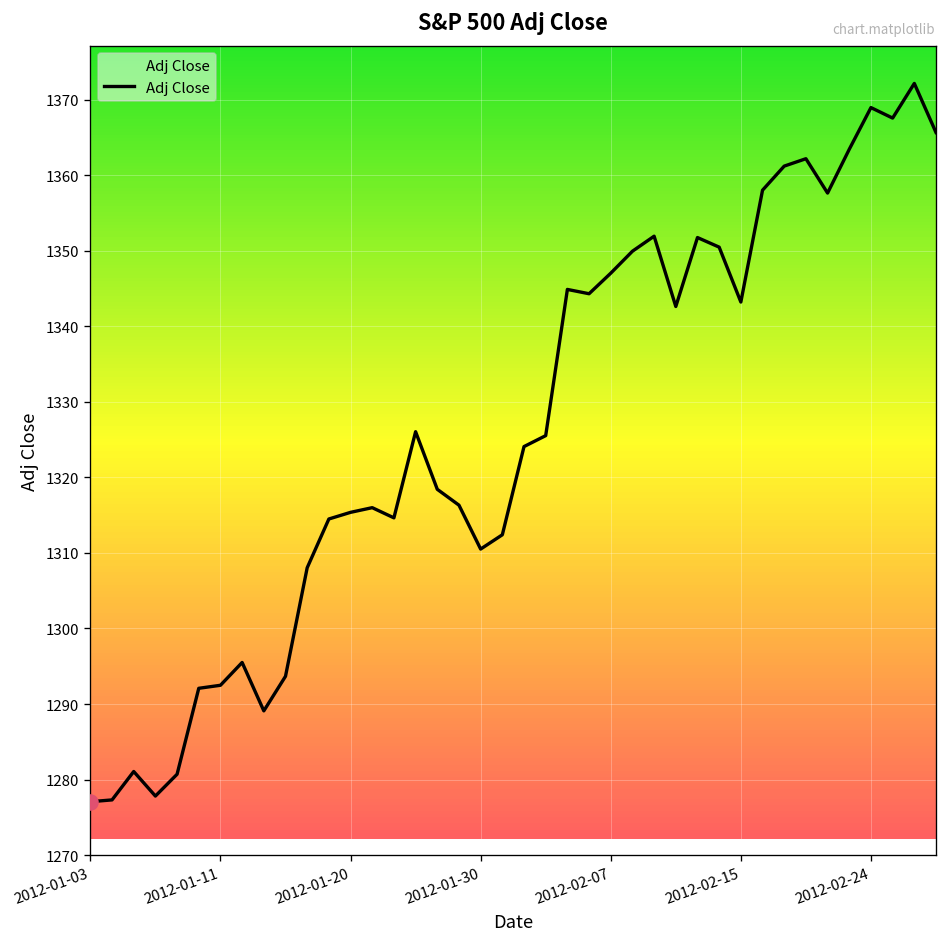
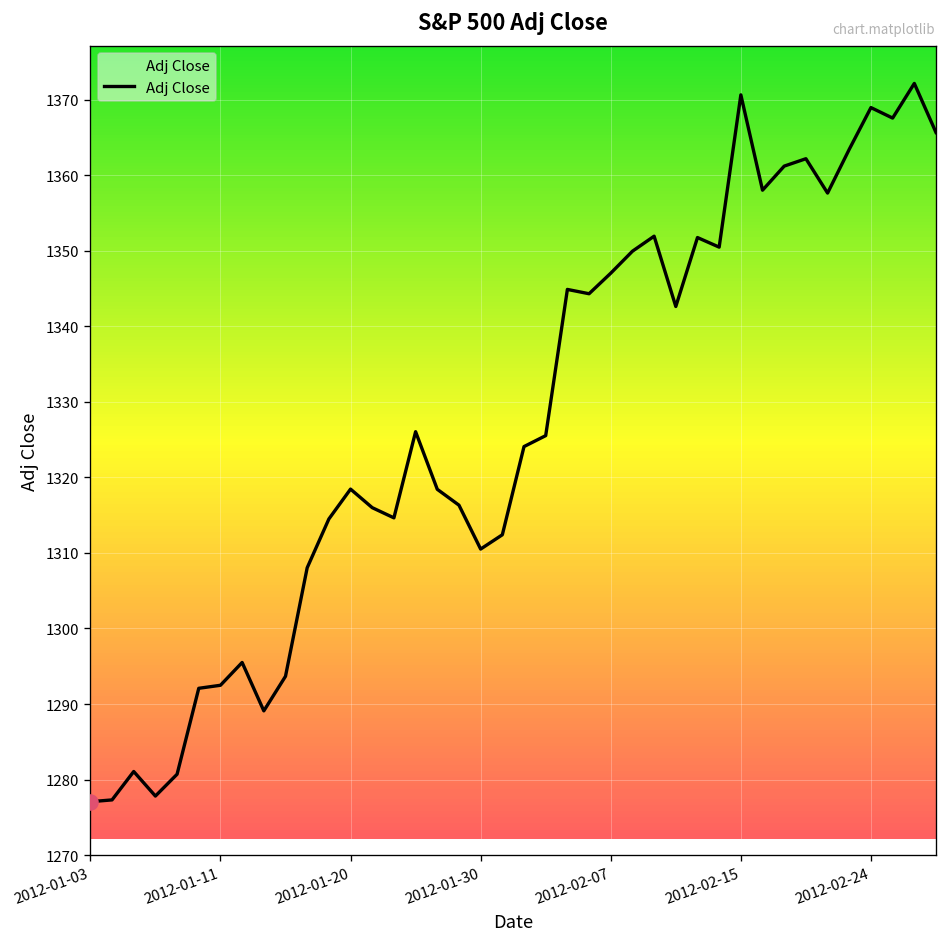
  {
    "Adj Close": {
      "2012-01-11": 1292,
-     "2012-01-20": 1315,
+     "2012-01-20": 1318,
      "2012-01-30": 1311,
      "2012-02-07": 1347,
-     "2012-02-15": 1343,
+     "2012-02-15": 1371,
      "2012-02-24": 1369
    }
  }
